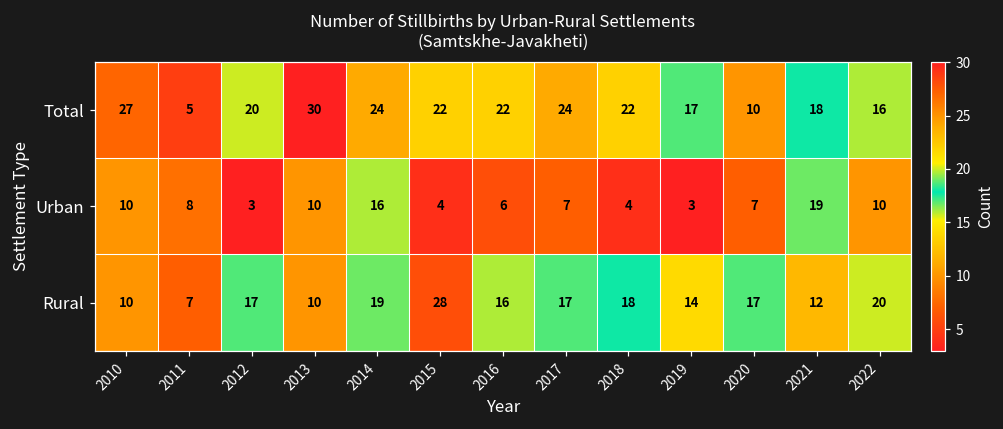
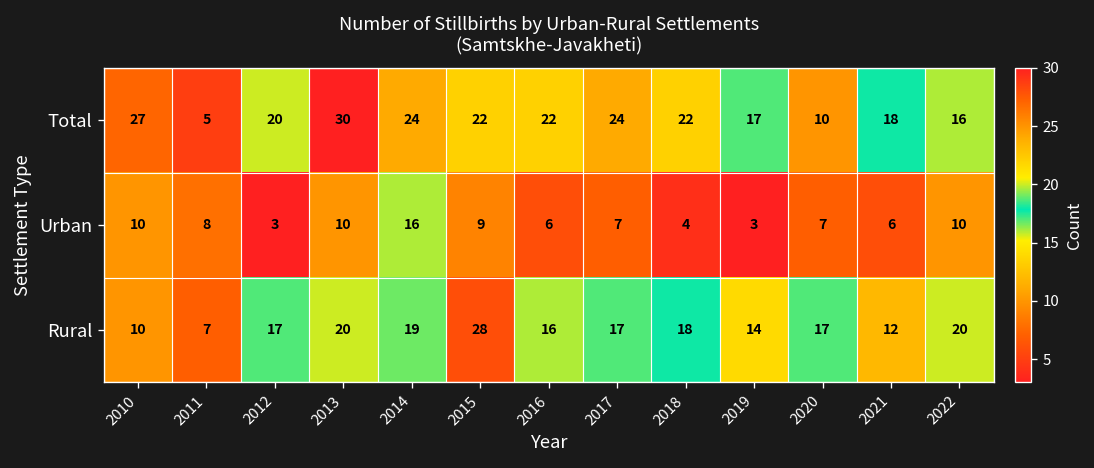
  {
    "Total": {
      "2010": 27,
      "2011": 5,
      "2012": 20,
      "2013": 30,
      "2014": 24,
      "2015": 22,
      "2016": 22,
      "2017": 24,
      "2018": 22,
      "2019": 17,
      "2020": 10,
      "2021": 18,
      "2022": 16
    },
    "Urban": {
      "2010": 10,
      "2011": 8,
      "2012": 3,
      "2013": 10,
      "2014": 16,
-     "2015": 4,
+     "2015": 9,
      "2016": 6,
      "2017": 7,
      "2018": 4,
      "2019": 3,
      "2020": 7,
-     "2021": 19,
+     "2021": 6,
      "2022": 10
    },
    "Rural": {
      "2010": 10,
      "2011": 7,
      "2012": 17,
-     "2013": 10,
+     "2013": 20,
      "2014": 19,
      "2015": 28,
      "2016": 16,
      "2017": 17,
      "2018": 18,
      "2019": 14,
      "2020": 17,
      "2021": 12,
      "2022": 20
    }
  }
